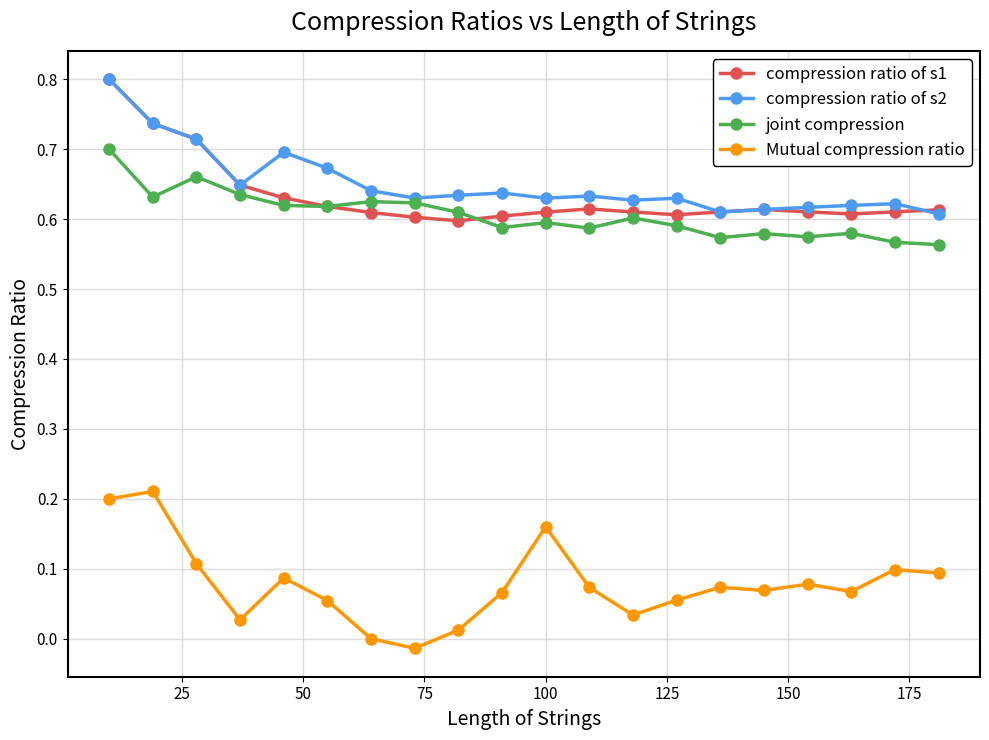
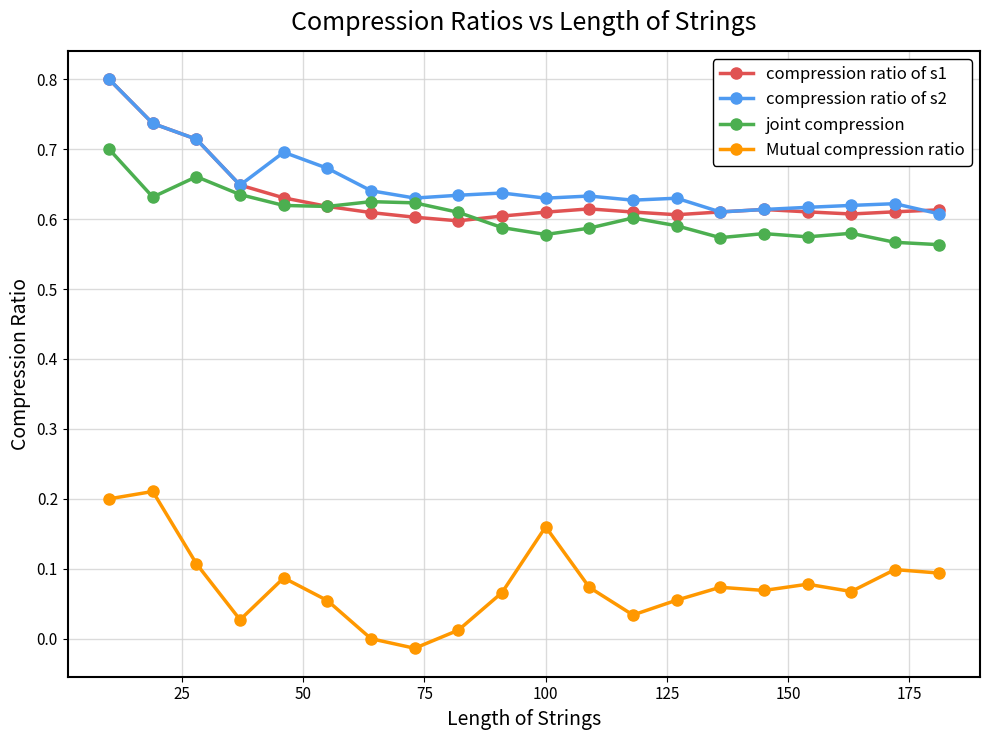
  {
    "compression ratio of s1": {
      "100": 0.61
    },
    "compression ratio of s2": {
      "100": 0.63
    },
    "joint compression": {
-     "100": 0.60
+     "100": 0.58
    },
    "Mutual compression ratio": {
      "100": 0.16
    }
  }
